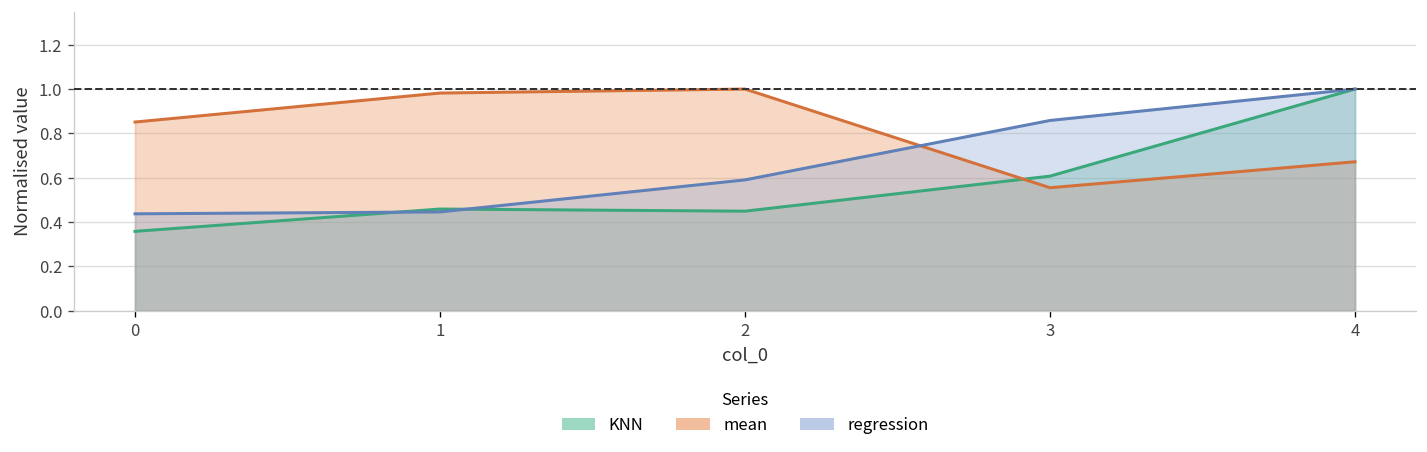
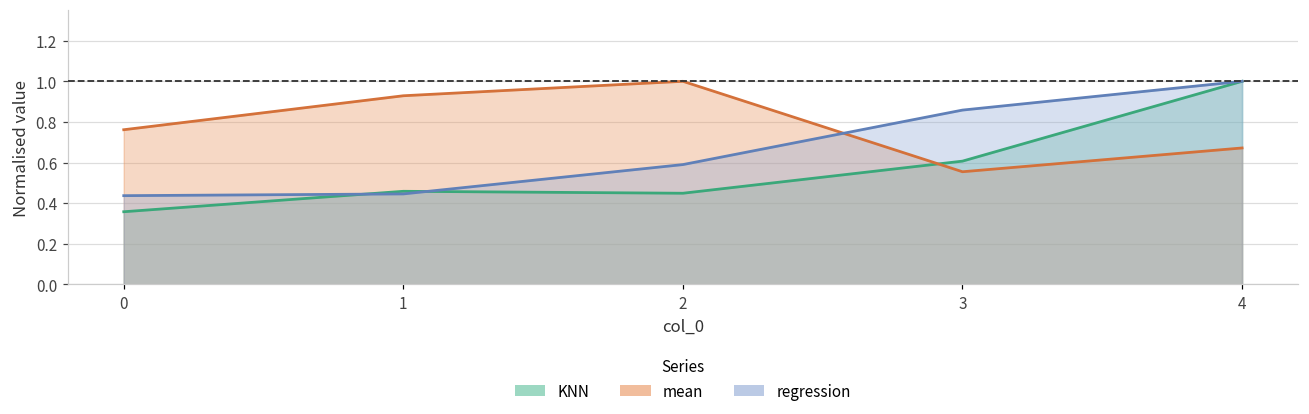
  {
    "mean": {
-     "0": 0.85,
-     "1": 0.98,
+     "0": 0.76,
+     "1": 0.93,
      "2": 1.00,
      "3": 0.55,
      "4": 0.67
    }
  }
